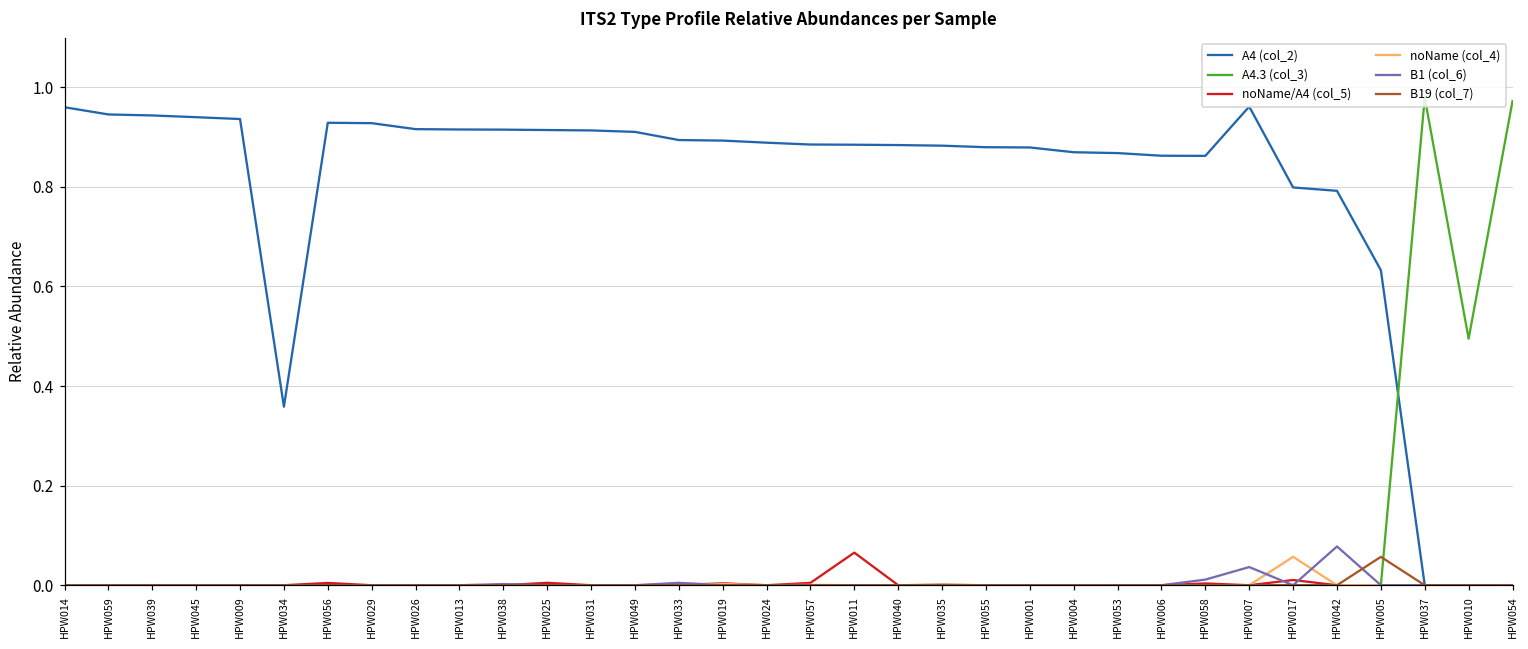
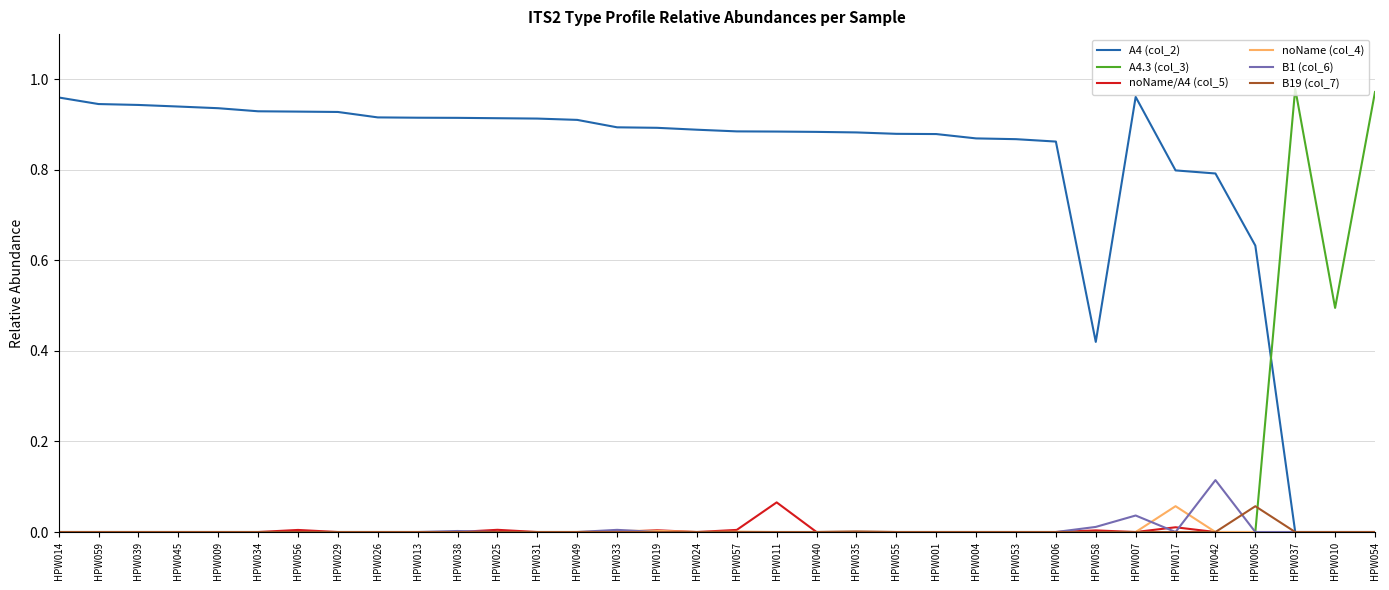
  {
    "A4 (col_2)": {
      "HPW014": 0.96,
      "HPW059": 0.95,
      "HPW039": 0.94,
      "HPW045": 0.94,
      "HPW009": 0.94,
-     "HPW034": 0.36,
+     "HPW034": 0.93,
      "HPW056": 0.93,
      "HPW029": 0.93,
      "HPW026": 0.92,
      "HPW013": 0.92,
      "HPW038": 0.92,
      "HPW025": 0.91,
      "HPW031": 0.91,
      "HPW049": 0.91,
      "HPW033": 0.89,
      "HPW019": 0.89,
      "HPW024": 0.89,
      "HPW057": 0.89,
      "HPW011": 0.88,
      "HPW040": 0.88,
      "HPW035": 0.88,
      "HPW055": 0.88,
      "HPW001": 0.88,
      "HPW004": 0.87,
      "HPW053": 0.87,
      "HPW006": 0.86,
-     "HPW058": 0.86,
+     "HPW058": 0.42,
      "HPW007": 0.96,
      "HPW017": 0.80,
      "HPW042": 0.79,
      "HPW005": 0.63
    },
    "A4.3 (col_3)": {
      "HPW010": 0.50,
      "HPW054": 0.97
    },
    "noName/A4 (col_5)": {
      "HPW011": 0.07,
      "HPW017": 0.01
    },
    "noName (col_4)": {
      "HPW017": 0.06
    },
    "B1 (col_6)": {
      "HPW058": 0.01,
      "HPW007": 0.04,
-     "HPW042": 0.08
+     "HPW042": 0.11
    },
    "B19 (col_7)": {
      "HPW005": 0.06
    }
  }
